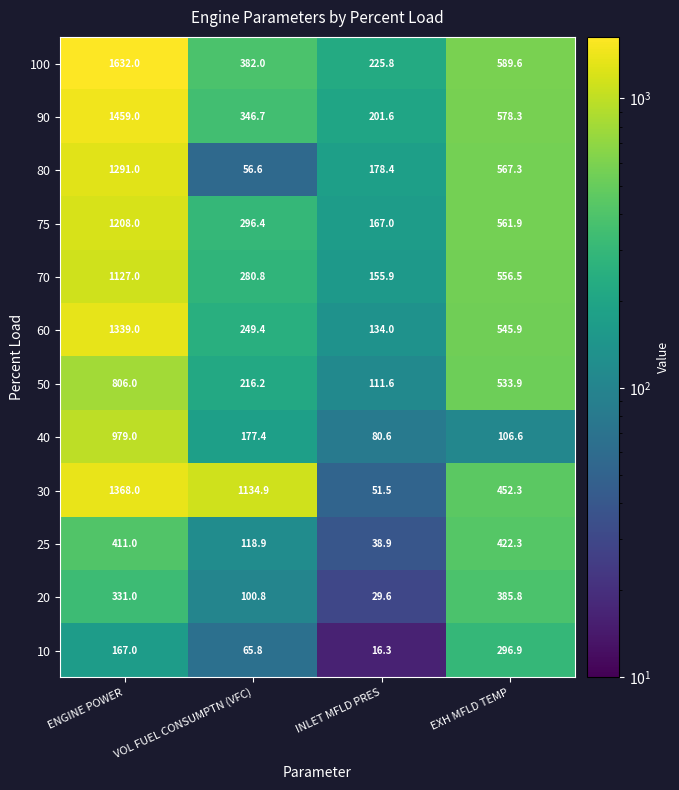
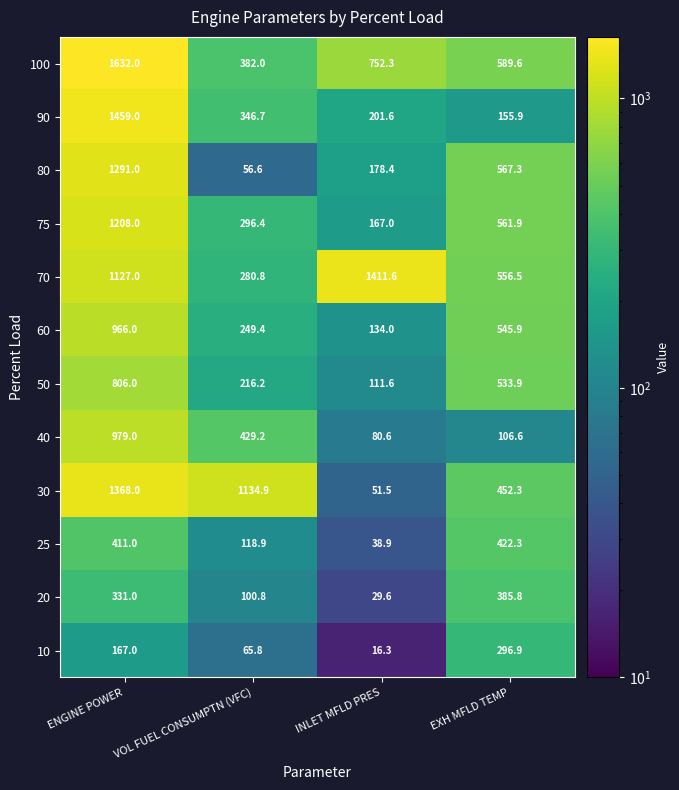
  {
    "100": {
      "ENGINE POWER": 1632.0,
      "VOL FUEL CONSUMPTN (VFC)": 382.0,
-     "INLET MFLD PRES": 225.8,
+     "INLET MFLD PRES": 752.3,
      "EXH MFLD TEMP": 589.6
    },
    "90": {
      "ENGINE POWER": 1459.0,
      "VOL FUEL CONSUMPTN (VFC)": 346.7,
      "INLET MFLD PRES": 201.6,
-     "EXH MFLD TEMP": 578.3
+     "EXH MFLD TEMP": 155.9
    },
    "80": {
      "ENGINE POWER": 1291.0,
      "VOL FUEL CONSUMPTN (VFC)": 56.6,
      "INLET MFLD PRES": 178.4,
      "EXH MFLD TEMP": 567.3
    },
    "75": {
      "ENGINE POWER": 1208.0,
      "VOL FUEL CONSUMPTN (VFC)": 296.4,
      "INLET MFLD PRES": 167.0,
      "EXH MFLD TEMP": 561.9
    },
    "70": {
      "ENGINE POWER": 1127.0,
      "VOL FUEL CONSUMPTN (VFC)": 280.8,
-     "INLET MFLD PRES": 155.9,
+     "INLET MFLD PRES": 1411.6,
      "EXH MFLD TEMP": 556.5
    },
    "60": {
-     "ENGINE POWER": 1339.0,
+     "ENGINE POWER": 966.0,
      "VOL FUEL CONSUMPTN (VFC)": 249.4,
      "INLET MFLD PRES": 134.0,
      "EXH MFLD TEMP": 545.9
    },
    "50": {
      "ENGINE POWER": 806.0,
      "VOL FUEL CONSUMPTN (VFC)": 216.2,
      "INLET MFLD PRES": 111.6,
      "EXH MFLD TEMP": 533.9
    },
    "40": {
      "ENGINE POWER": 979.0,
-     "VOL FUEL CONSUMPTN (VFC)": 177.4,
+     "VOL FUEL CONSUMPTN (VFC)": 429.2,
      "INLET MFLD PRES": 80.6,
      "EXH MFLD TEMP": 106.6
    },
    "30": {
      "ENGINE POWER": 1368.0,
      "VOL FUEL CONSUMPTN (VFC)": 1134.9,
      "INLET MFLD PRES": 51.5,
      "EXH MFLD TEMP": 452.3
    },
    "25": {
      "ENGINE POWER": 411.0,
      "VOL FUEL CONSUMPTN (VFC)": 118.9,
      "INLET MFLD PRES": 38.9,
      "EXH MFLD TEMP": 422.3
    },
    "20": {
      "ENGINE POWER": 331.0,
      "VOL FUEL CONSUMPTN (VFC)": 100.8,
      "INLET MFLD PRES": 29.6,
      "EXH MFLD TEMP": 385.8
    },
    "10": {
      "ENGINE POWER": 167.0,
      "VOL FUEL CONSUMPTN (VFC)": 65.8,
      "INLET MFLD PRES": 16.3,
      "EXH MFLD TEMP": 296.9
    }
  }
